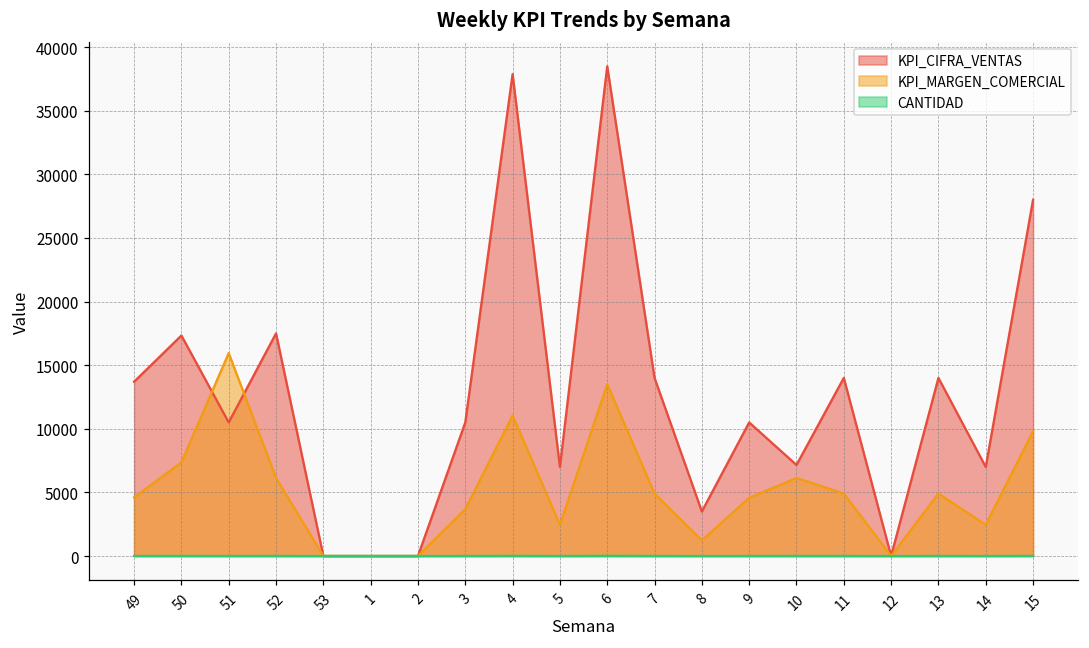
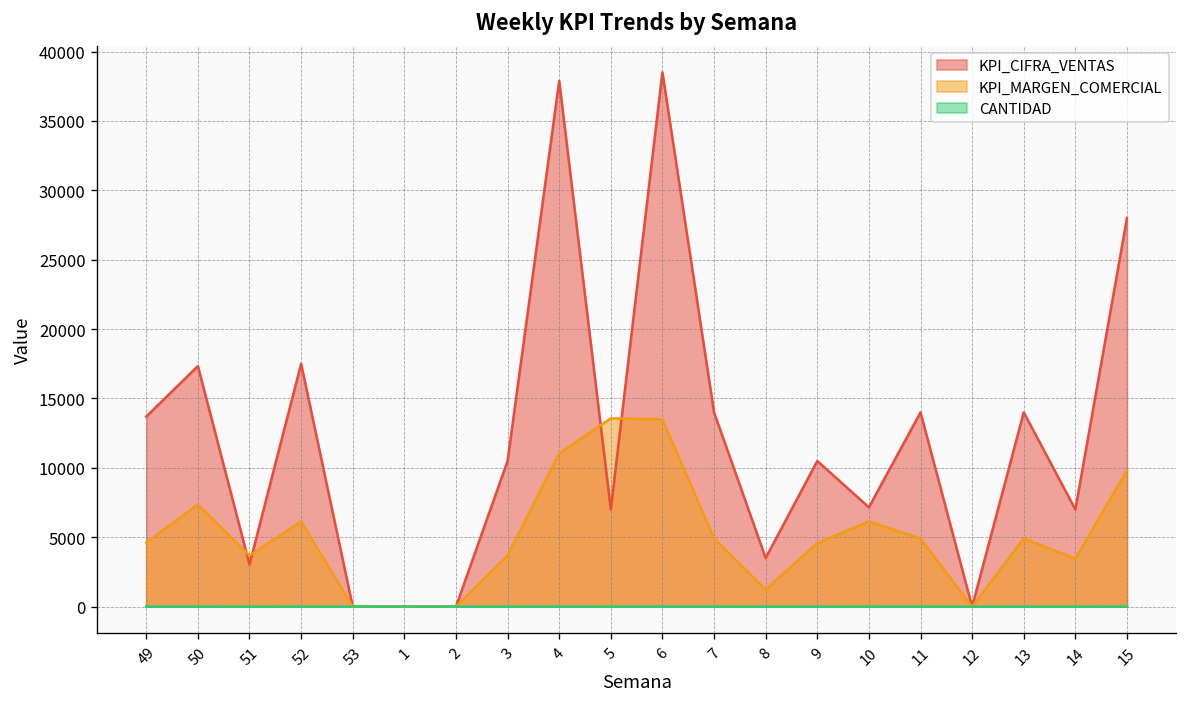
  {
    "KPI_CIFRA_VENTAS": {
      "49": 13700,
      "50": 17300,
-     "51": 10500,
+     "51": 3000,
      "52": 17500,
      "3": 10500,
      "4": 37900,
      "5": 7000,
      "6": 38500,
      "7": 14000,
      "8": 3500,
      "9": 10500,
      "10": 7200,
      "11": 14000,
      "13": 14000,
      "14": 7000,
      "15": 28000
    },
    "KPI_MARGEN_COMERCIAL": {
      "49": 4600,
      "50": 7400,
-     "51": 16000,
+     "51": 3700,
      "52": 6100,
      "3": 3700,
      "4": 11000,
-     "5": 2500,
+     "5": 13600,
      "6": 13500,
      "7": 4900,
      "8": 1200,
      "9": 4600,
      "10": 6100,
      "11": 4900,
      "13": 4900,
-     "14": 2500,
+     "14": 3500,
      "15": 9800
    },
    "CANTIDAD": {
      "49": 0,
      "50": 0,
      "51": 0,
      "52": 0,
      "3": 0,
      "4": 0,
      "5": 0,
      "6": 0,
      "7": 0,
      "8": 0,
      "9": 0,
      "10": 0,
      "11": 0,
      "13": 0,
      "14": 0,
      "15": 0
    }
  }
